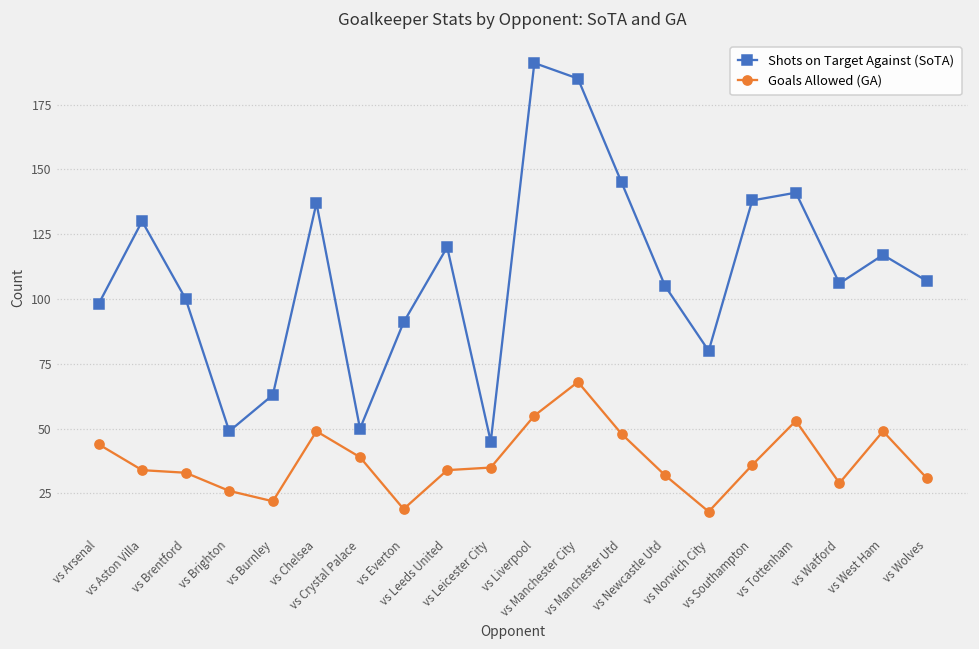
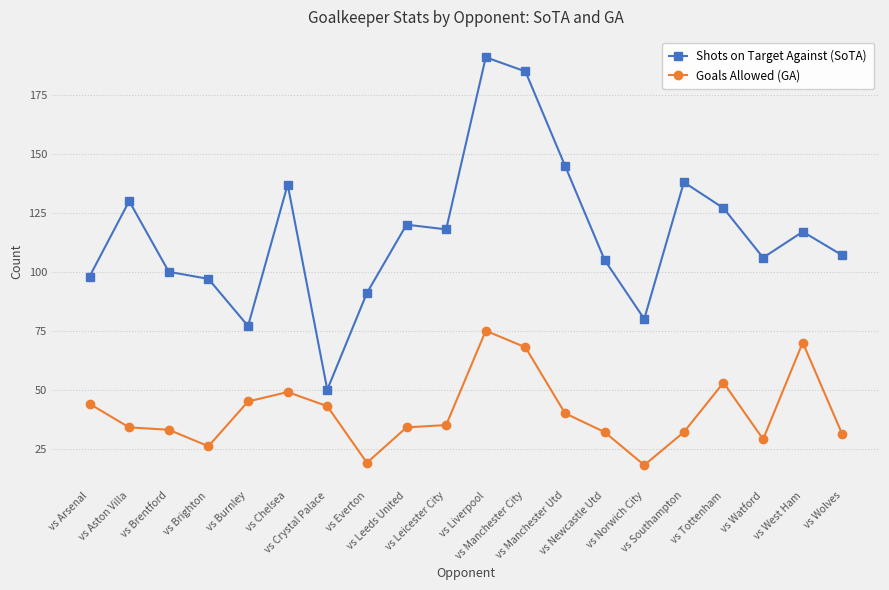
  {
    "Shots on Target Against (SoTA)": {
      "vs Arsenal": 98,
      "vs Aston Villa": 130,
      "vs Brentford": 100,
-     "vs Brighton": 49,
-     "vs Burnley": 63,
+     "vs Brighton": 97,
+     "vs Burnley": 77,
      "vs Chelsea": 137,
      "vs Crystal Palace": 50,
      "vs Everton": 91,
      "vs Leeds United": 120,
-     "vs Leicester City": 45,
+     "vs Leicester City": 118,
      "vs Liverpool": 191,
      "vs Manchester City": 185,
      "vs Manchester Utd": 145,
      "vs Newcastle Utd": 105,
      "vs Norwich City": 80,
      "vs Southampton": 138,
-     "vs Tottenham": 141,
+     "vs Tottenham": 127,
      "vs Watford": 106,
      "vs West Ham": 117,
      "vs Wolves": 107
    },
    "Goals Allowed (GA)": {
      "vs Arsenal": 44,
      "vs Aston Villa": 34,
      "vs Brentford": 33,
      "vs Brighton": 26,
-     "vs Burnley": 22,
+     "vs Burnley": 45,
      "vs Chelsea": 49,
-     "vs Crystal Palace": 39,
+     "vs Crystal Palace": 43,
      "vs Everton": 19,
      "vs Leeds United": 34,
      "vs Leicester City": 35,
-     "vs Liverpool": 55,
+     "vs Liverpool": 75,
      "vs Manchester City": 68,
-     "vs Manchester Utd": 48,
+     "vs Manchester Utd": 40,
      "vs Newcastle Utd": 32,
      "vs Norwich City": 18,
-     "vs Southampton": 36,
+     "vs Southampton": 32,
      "vs Tottenham": 53,
      "vs Watford": 29,
-     "vs West Ham": 49,
+     "vs West Ham": 70,
      "vs Wolves": 31
    }
  }
